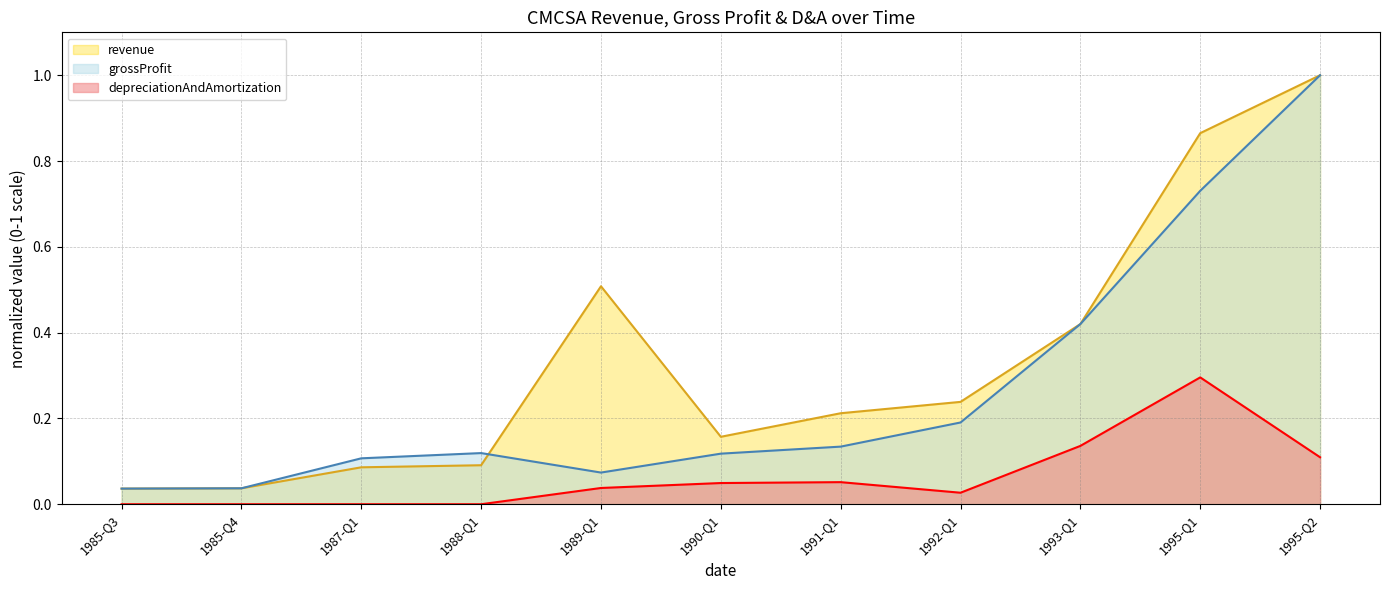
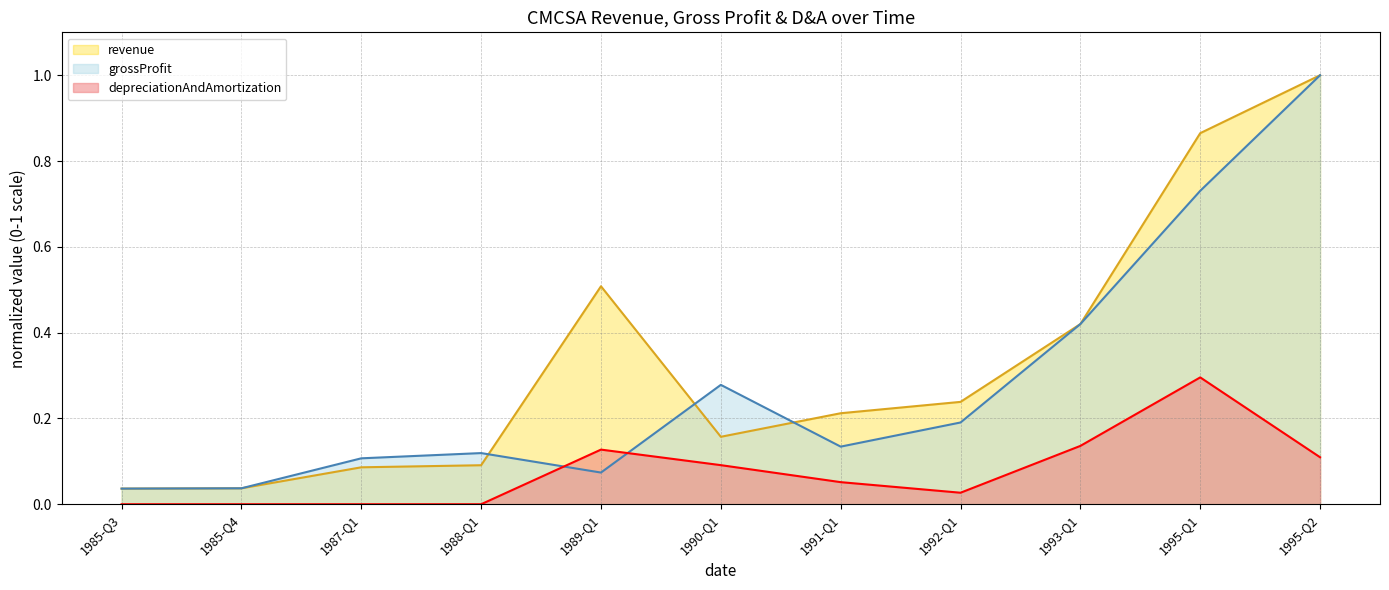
  {
    "revenue": {
      "1987-Q1": 0.09,
      "1988-Q1": 0.09,
      "1989-Q1": 0.51,
      "1990-Q1": 0.16,
      "1991-Q1": 0.21,
      "1992-Q1": 0.24,
      "1995-Q1": 0.86
    },
    "grossProfit": {
      "1987-Q1": 0.11,
      "1988-Q1": 0.12,
      "1989-Q1": 0.07,
-     "1990-Q1": 0.12,
+     "1990-Q1": 0.28,
      "1991-Q1": 0.13,
      "1992-Q1": 0.19,
      "1995-Q1": 0.73
    },
    "depreciationAndAmortization": {
      "1985-Q3": 0.00,
      "1985-Q4": 0.00,
      "1987-Q1": 0.00,
      "1988-Q1": 0.00,
-     "1989-Q1": 0.04,
-     "1990-Q1": 0.05,
+     "1989-Q1": 0.13,
+     "1990-Q1": 0.09,
      "1991-Q1": 0.05,
      "1992-Q1": 0.03,
      "1993-Q1": 0.14,
      "1995-Q1": 0.30,
      "1995-Q2": 0.11
    }
  }
